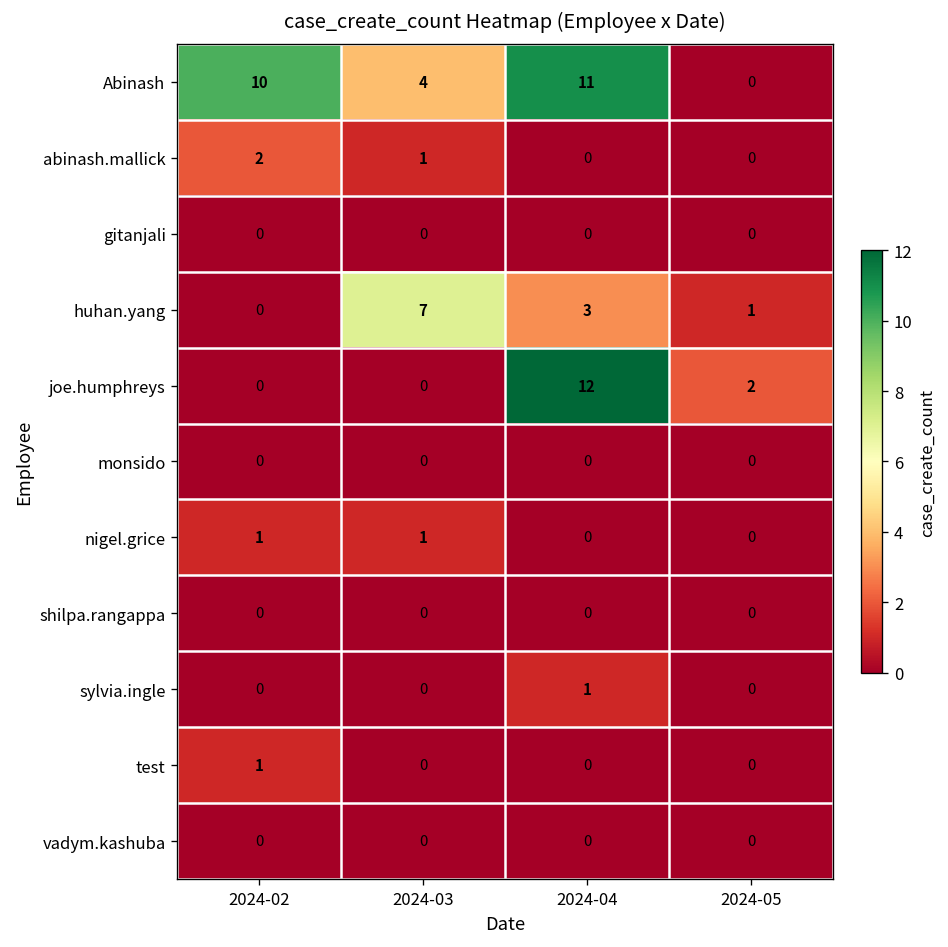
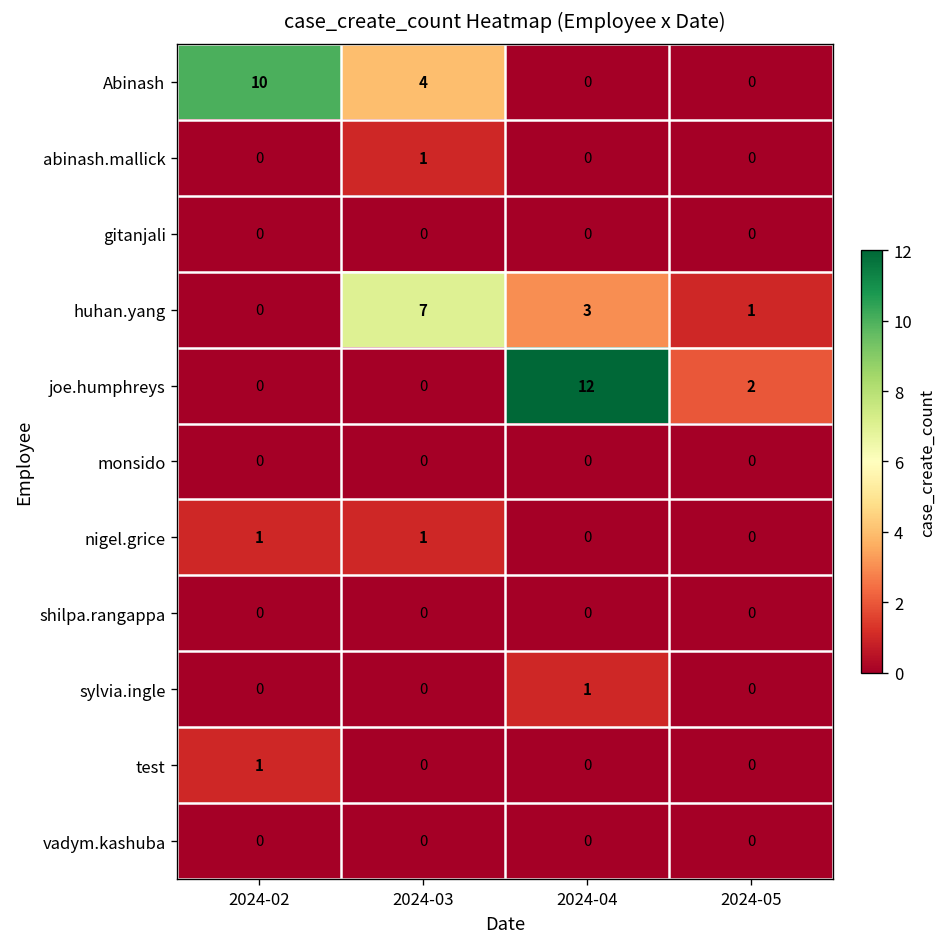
  {
    "Abinash": {
      "2024-02": 10,
      "2024-03": 4,
-     "2024-04": 11,
+     "2024-04": 0,
      "2024-05": 0
    },
    "abinash.mallick": {
-     "2024-02": 2,
+     "2024-02": 0,
      "2024-03": 1,
      "2024-04": 0,
      "2024-05": 0
    },
    "gitanjali": {
      "2024-02": 0,
      "2024-03": 0,
      "2024-04": 0,
      "2024-05": 0
    },
    "huhan.yang": {
      "2024-02": 0,
      "2024-03": 7,
      "2024-04": 3,
      "2024-05": 1
    },
    "joe.humphreys": {
      "2024-02": 0,
      "2024-03": 0,
      "2024-04": 12,
      "2024-05": 2
    },
    "monsido": {
      "2024-02": 0,
      "2024-03": 0,
      "2024-04": 0,
      "2024-05": 0
    },
    "nigel.grice": {
      "2024-02": 1,
      "2024-03": 1,
      "2024-04": 0,
      "2024-05": 0
    },
    "shilpa.rangappa": {
      "2024-02": 0,
      "2024-03": 0,
      "2024-04": 0,
      "2024-05": 0
    },
    "sylvia.ingle": {
      "2024-02": 0,
      "2024-03": 0,
      "2024-04": 1,
      "2024-05": 0
    },
    "test": {
      "2024-02": 1,
      "2024-03": 0,
      "2024-04": 0,
      "2024-05": 0
    },
    "vadym.kashuba": {
      "2024-02": 0,
      "2024-03": 0,
      "2024-04": 0,
      "2024-05": 0
    }
  }
